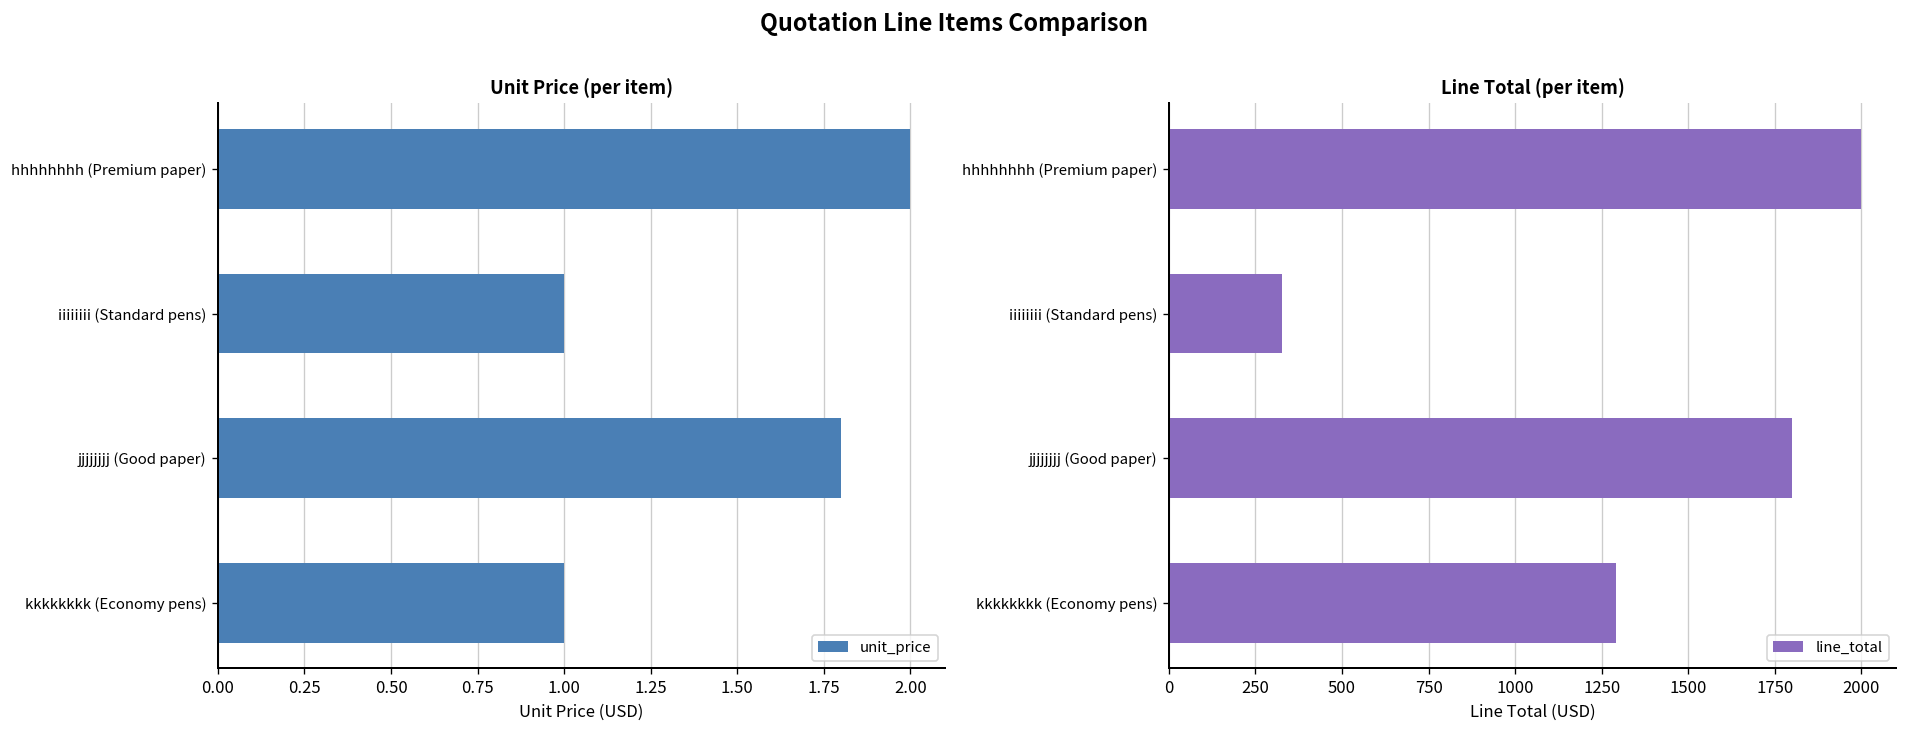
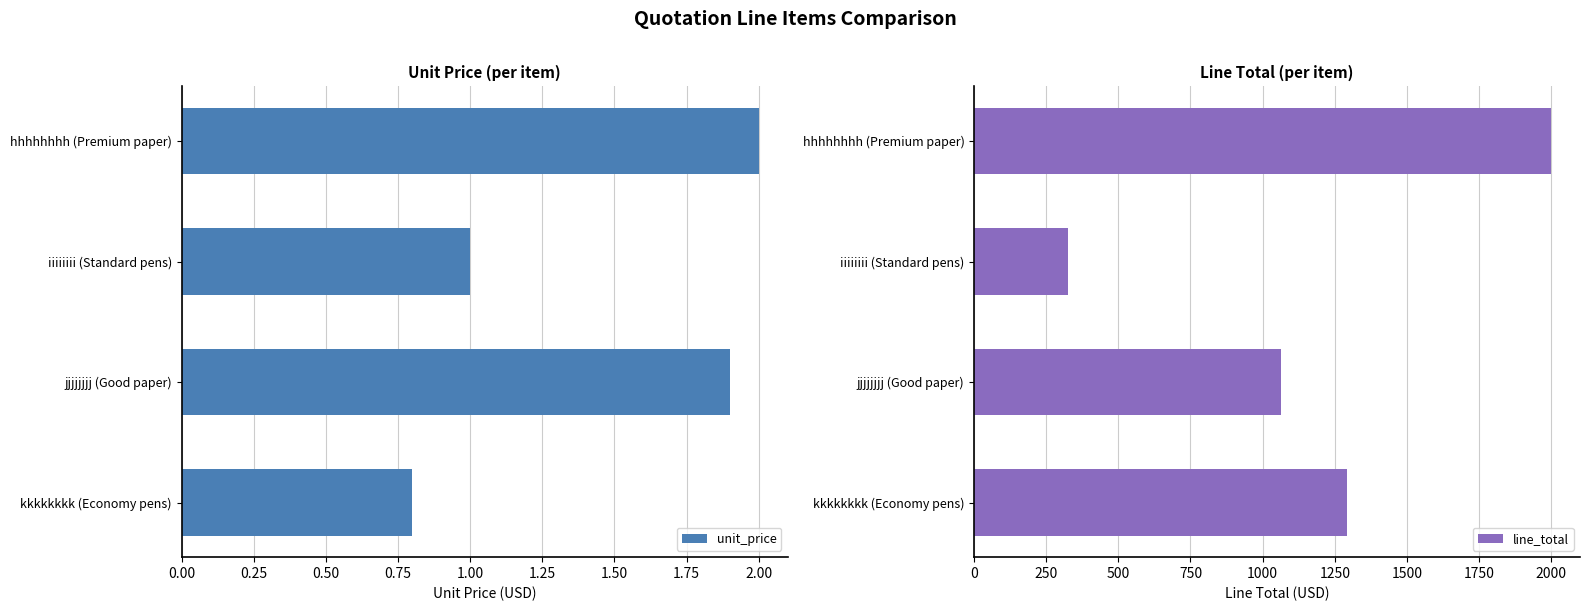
  {
    "Unit Price (per item)": {
      "hhhhhhhh (Premium paper)": 2.0,
      "iiiiiiii (Standard pens)": 1.0,
-     "jjjjjjjj (Good paper)": 1.8,
-     "kkkkkkkk (Economy pens)": 1.0
+     "jjjjjjjj (Good paper)": 1.9,
+     "kkkkkkkk (Economy pens)": 0.8
    },
    "Line Total (per item)": {
      "hhhhhhhh (Premium paper)": 2000,
      "iiiiiiii (Standard pens)": 330,
-     "jjjjjjjj (Good paper)": 1800,
+     "jjjjjjjj (Good paper)": 1060,
      "kkkkkkkk (Economy pens)": 1290
    }
  }
